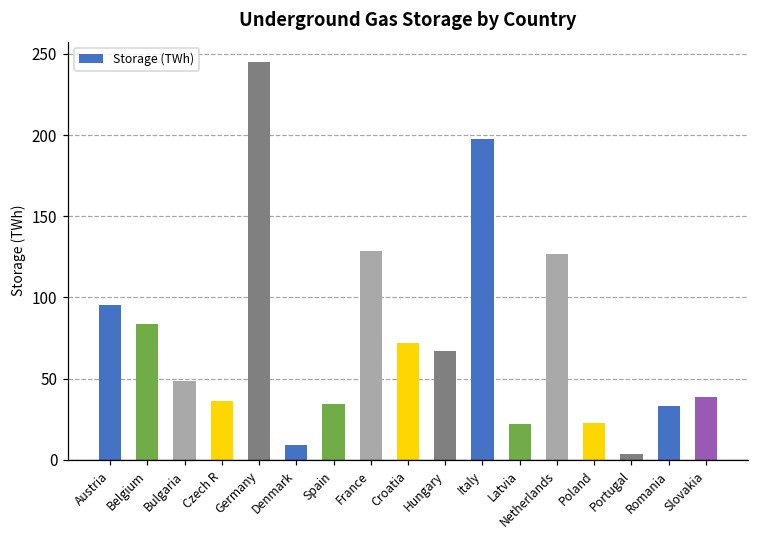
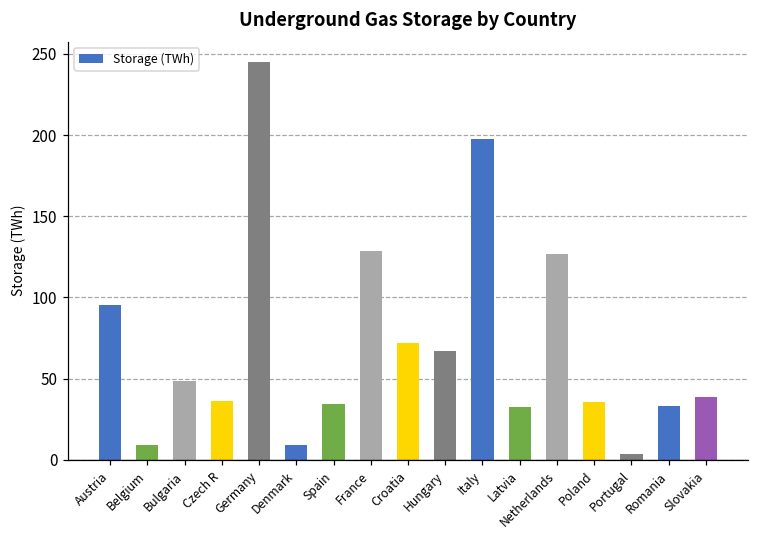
  {
    "Austria": 96,
-   "Belgium": 84,
+   "Belgium": 9,
    "Bulgaria": 49,
    "Czech R": 36,
    "Germany": 245,
    "Denmark": 9,
    "Spain": 34,
    "France": 129,
    "Croatia": 72,
    "Hungary": 67,
    "Italy": 198,
-   "Latvia": 22,
+   "Latvia": 32,
    "Netherlands": 127,
-   "Poland": 23,
+   "Poland": 36,
    "Portugal": 4,
    "Romania": 33,
    "Slovakia": 39
  }
